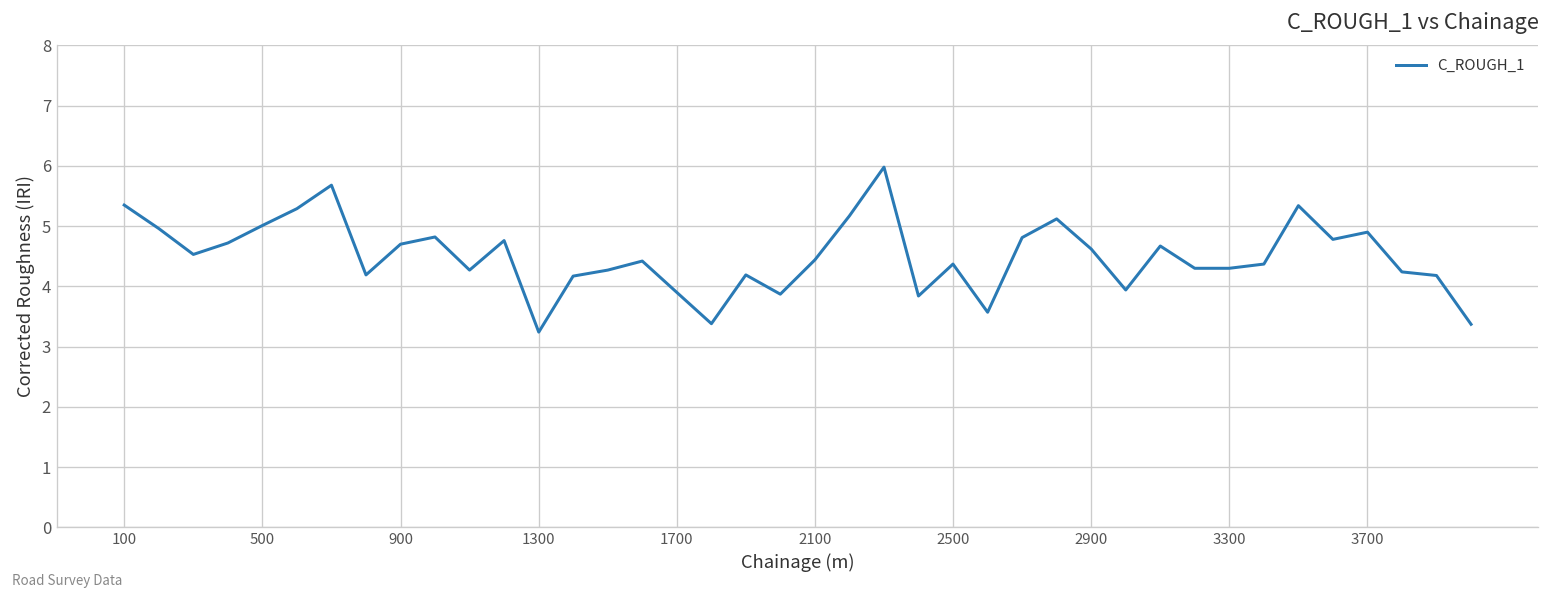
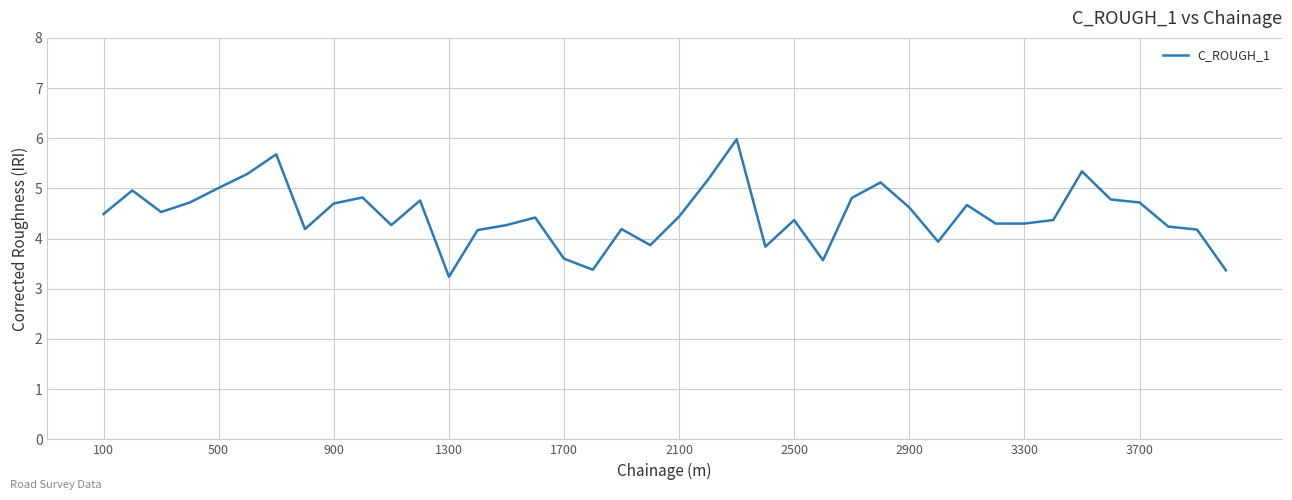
  {
-   "100": 5.4,
+   "100": 4.5,
    "500": 5.0,
    "900": 4.7,
    "1300": 3.2,
-   "1700": 3.9,
+   "1700": 3.6,
    "2100": 4.4,
    "2500": 4.4,
    "2900": 4.6,
    "3300": 4.3,
-   "3700": 4.9
+   "3700": 4.7
  }
